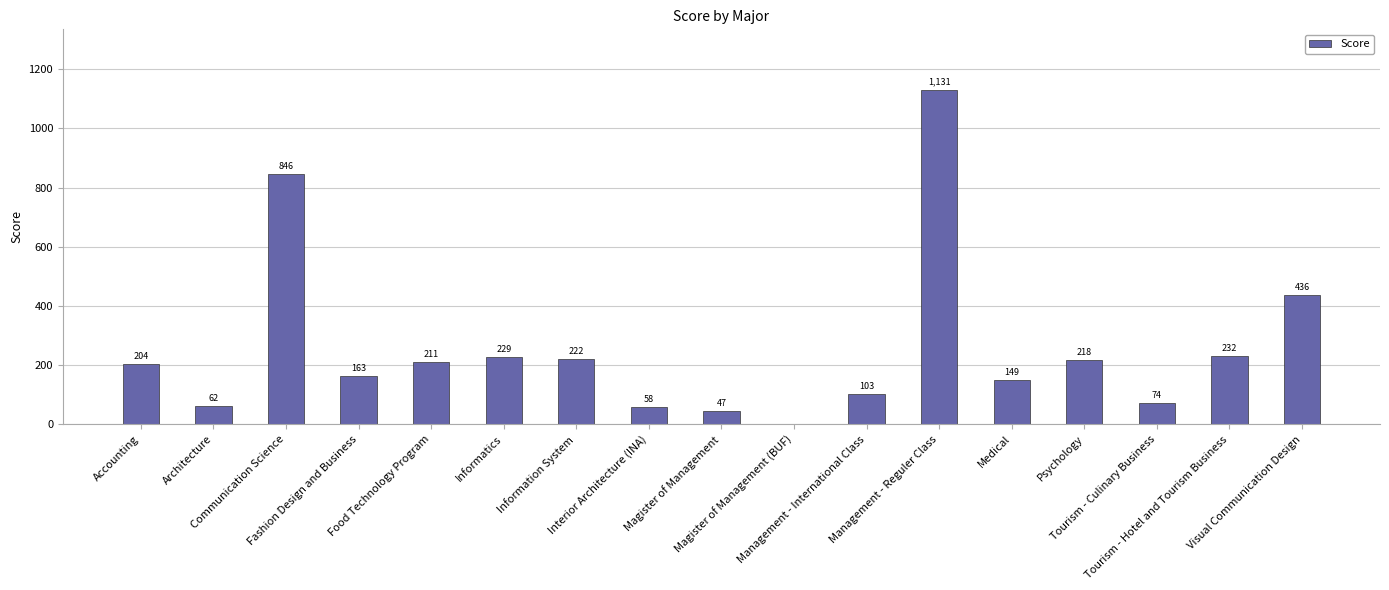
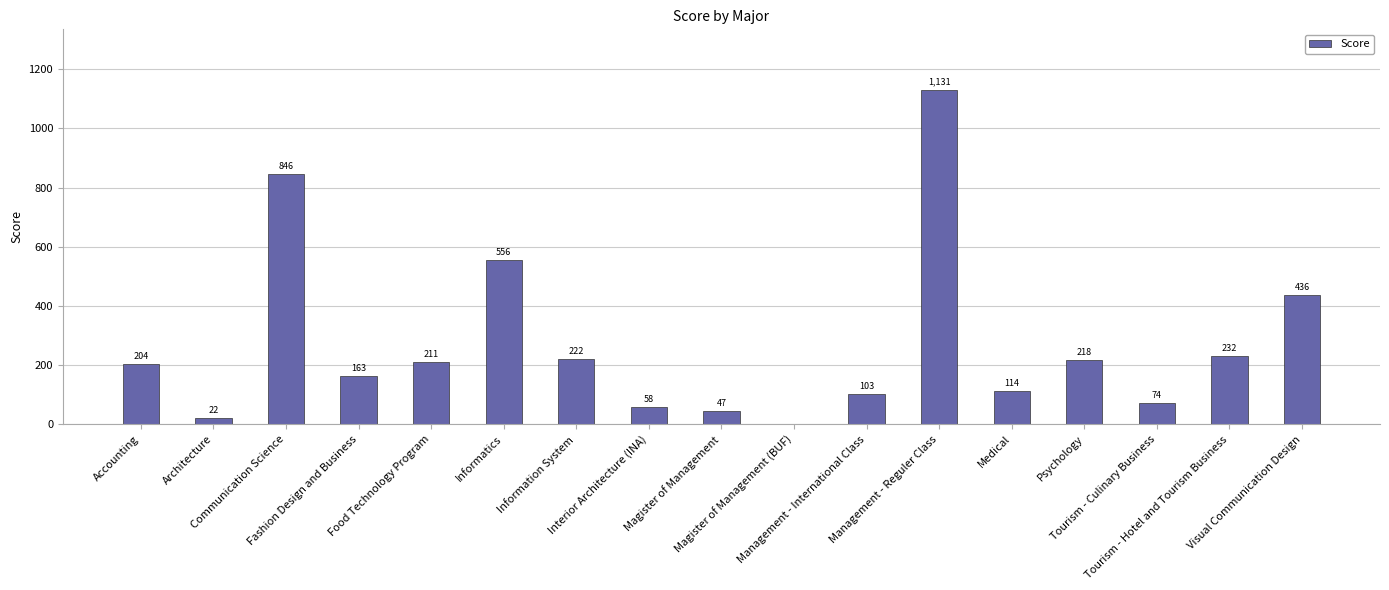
  {
    "Accounting": "204",
-   "Architecture": "62",
+   "Architecture": "22",
    "Communication Science": "846",
    "Fashion Design and Business": "163",
    "Food Technology Program": "211",
-   "Informatics": "229",
+   "Informatics": "556",
    "Information System": "222",
    "Interior Architecture (INA)": "58",
    "Magister of Management": "47",
    "Management - International Class": "103",
    "Management - Reguler Class": "1,131",
-   "Medical": "149",
+   "Medical": "114",
    "Psychology": "218",
    "Tourism - Culinary Business": "74",
    "Tourism - Hotel and Tourism Business": "232",
    "Visual Communication Design": "436"
  }
